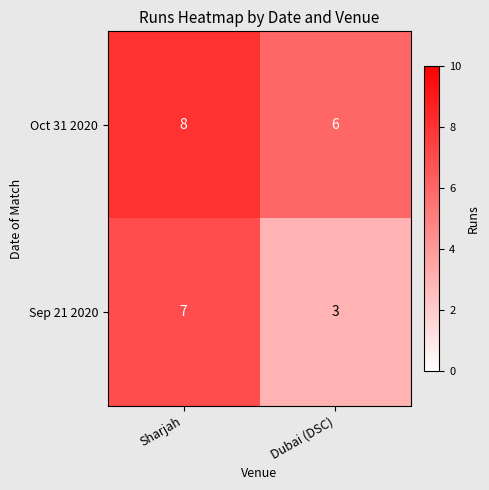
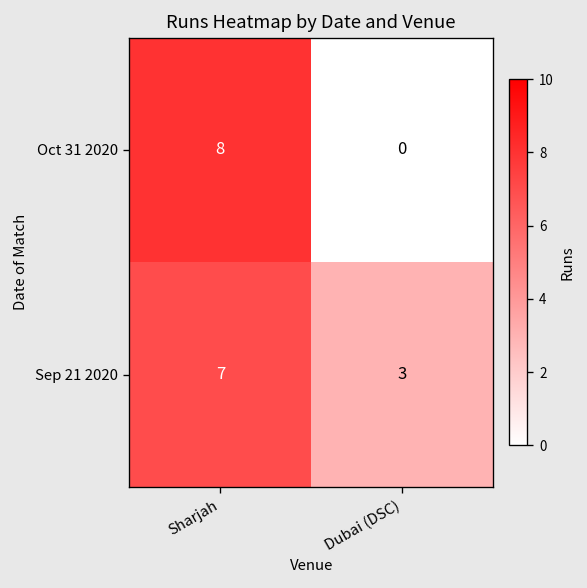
  {
    "Oct 31 2020": {
      "Sharjah": 8,
-     "Dubai (DSC)": 6
+     "Dubai (DSC)": 0
    },
    "Sep 21 2020": {
      "Sharjah": 7,
      "Dubai (DSC)": 3
    }
  }
